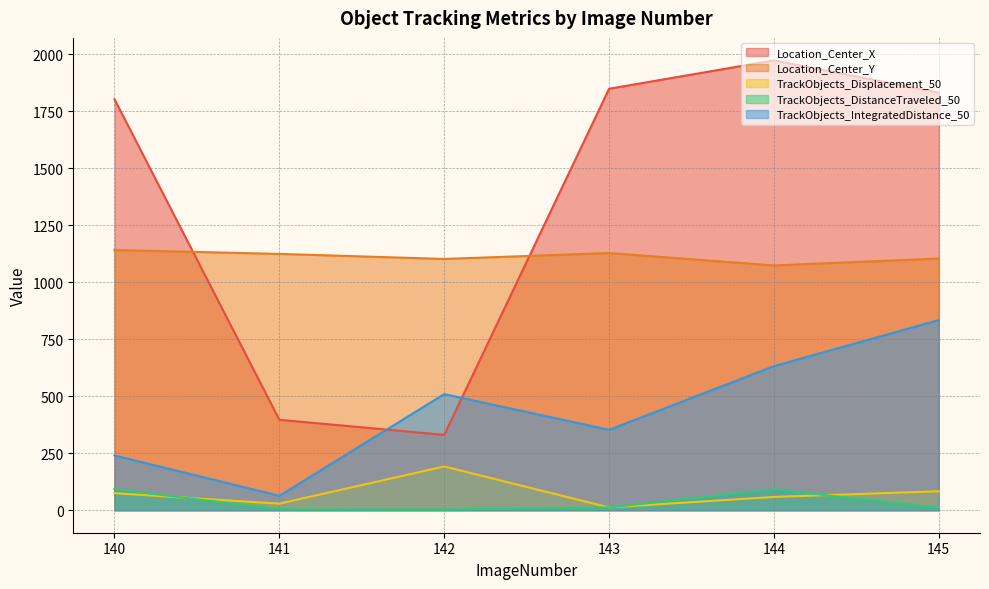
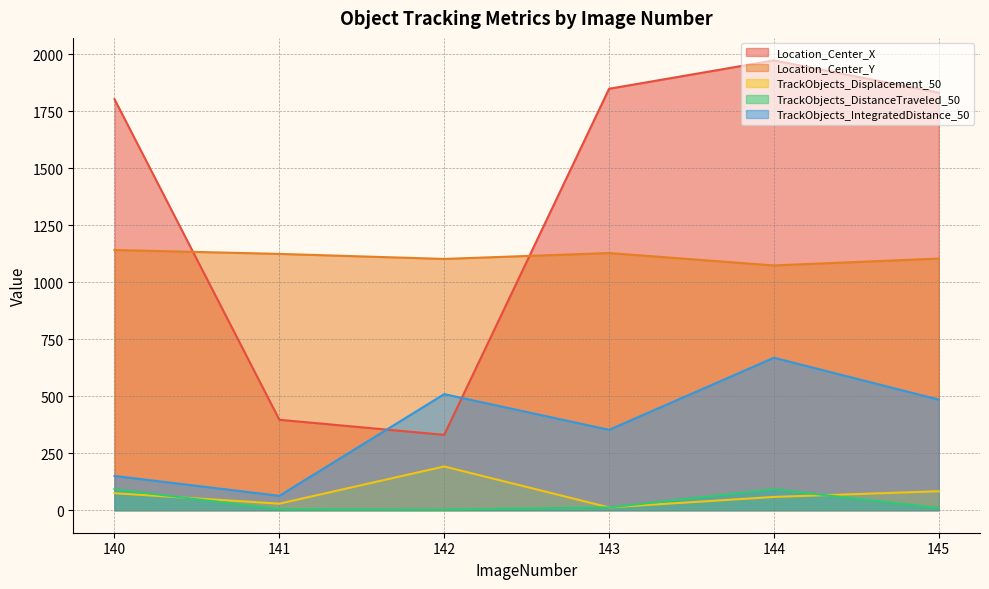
  {
    "TrackObjects_DistanceTraveled_50": {
      "140": 90,
      "141": 0,
      "142": 0,
      "144": 90,
      "145": 10
    },
    "TrackObjects_IntegratedDistance_50": {
-     "140": 240,
+     "140": 150,
      "141": 60,
      "142": 510,
      "143": 350,
-     "144": 630,
-     "145": 830
+     "144": 670,
+     "145": 490
    }
  }
